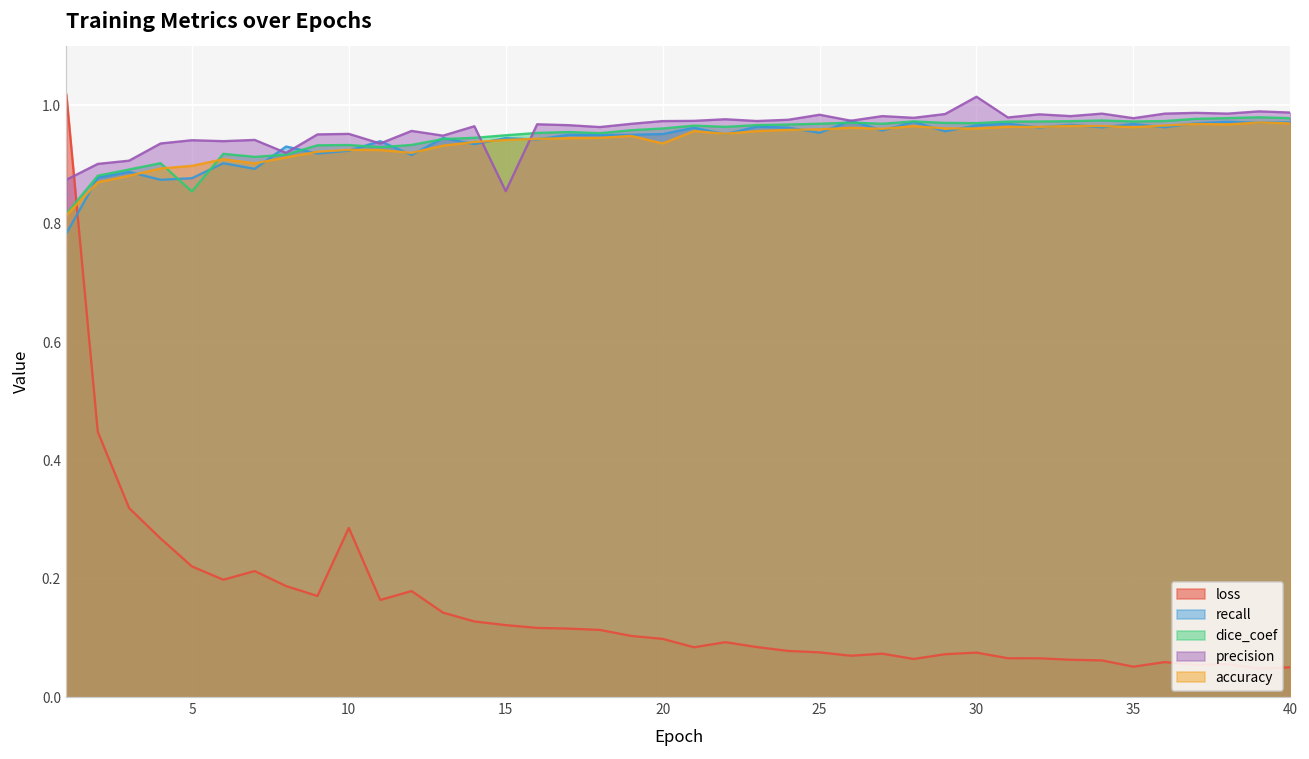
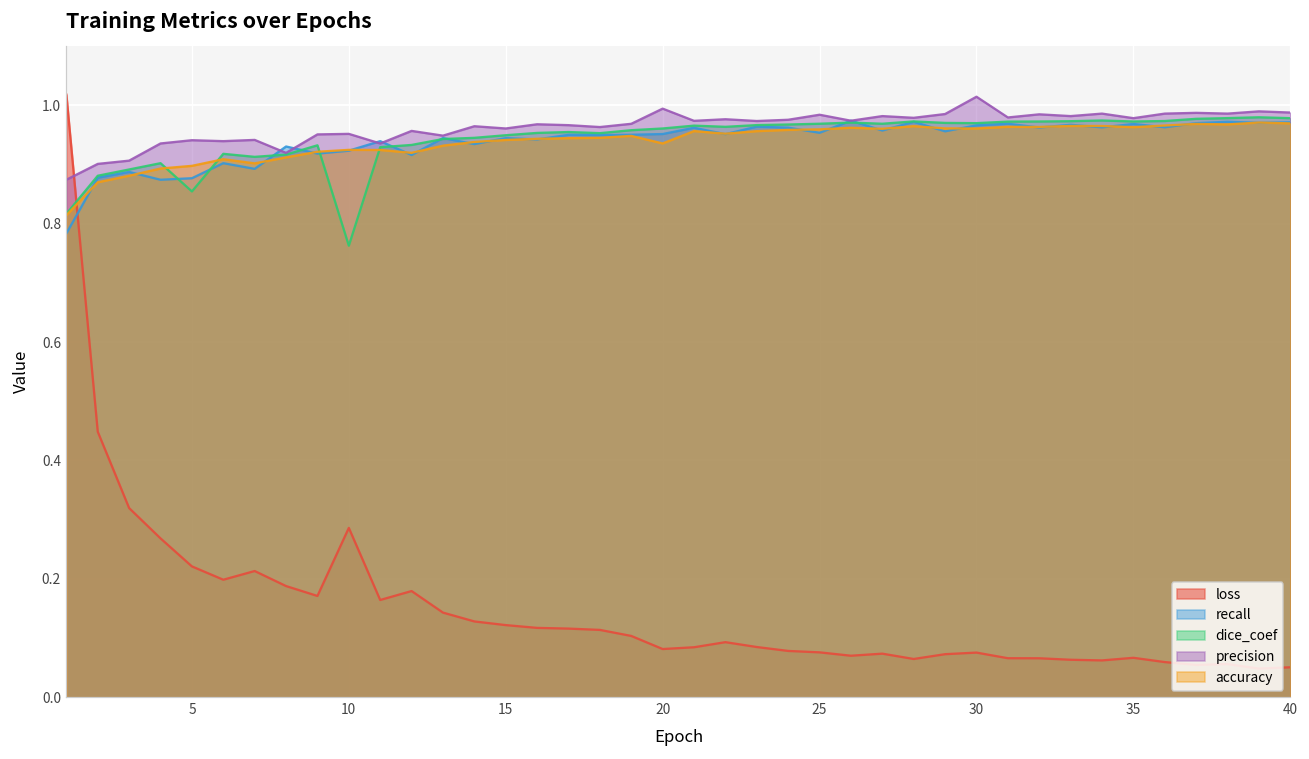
  {
    "loss": {
      "5": 0.22,
      "10": 0.29,
      "15": 0.12,
-     "20": 0.10,
+     "20": 0.08,
      "25": 0.08,
      "30": 0.08,
-     "35": 0.05,
+     "35": 0.07,
      "40": 0.05
    },
    "recall": {
      "5": 0.88,
      "20": 0.95,
      "25": 0.95
    },
    "dice_coef": {
      "5": 0.85,
-     "10": 0.93,
+     "10": 0.76,
      "15": 0.95,
      "20": 0.96,
      "25": 0.97,
      "40": 0.98
    },
    "precision": {
      "5": 0.94,
      "10": 0.95,
-     "15": 0.85,
-     "20": 0.97,
+     "15": 0.96,
+     "20": 0.99,
      "25": 0.98,
      "30": 1.01,
      "35": 0.98,
      "40": 0.99
    },
    "accuracy": {
      "5": 0.90,
      "20": 0.94,
      "25": 0.96,
      "30": 0.96,
      "35": 0.96
    }
  }
